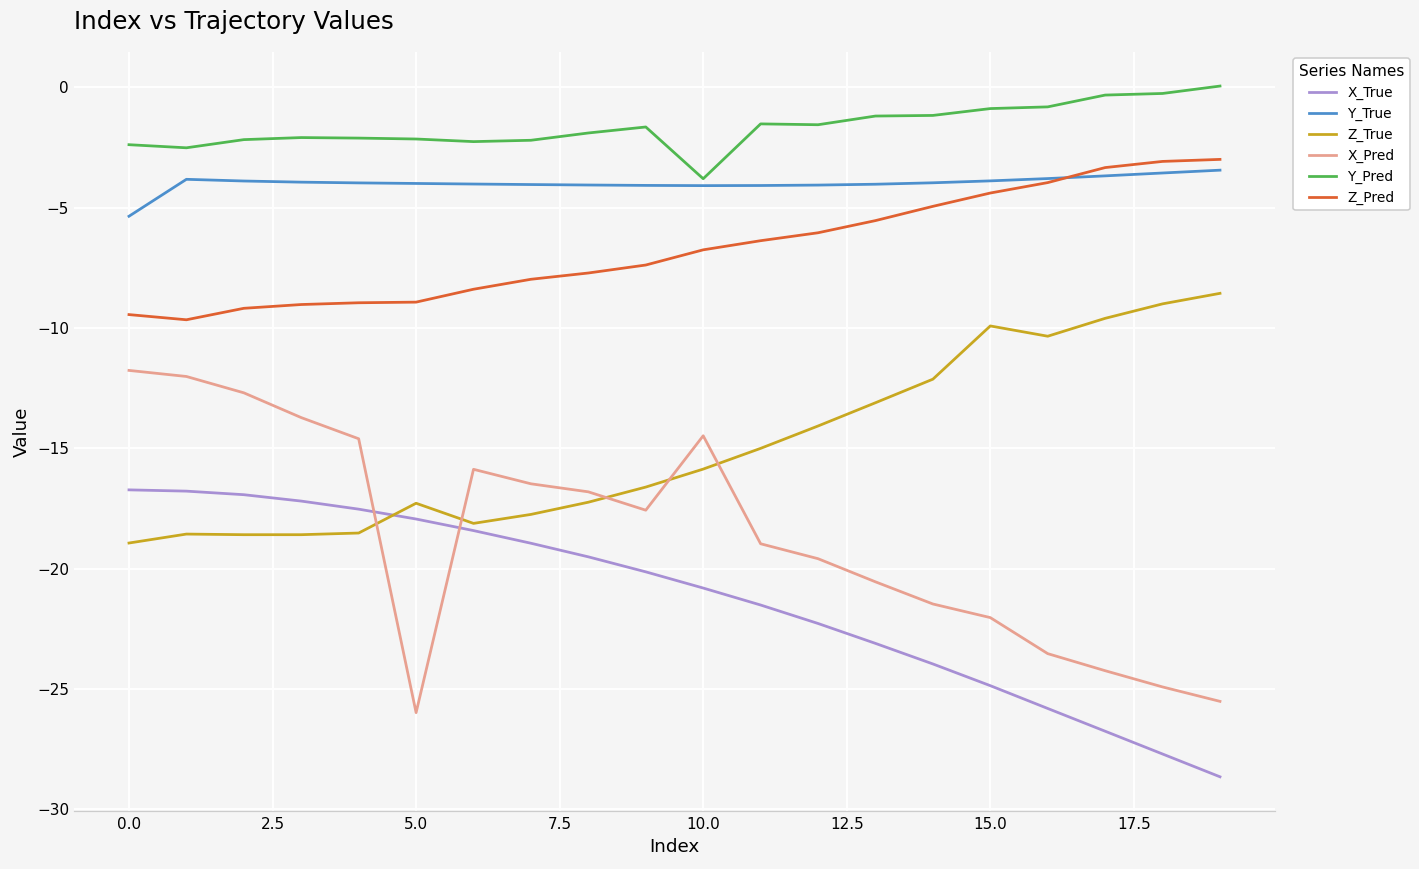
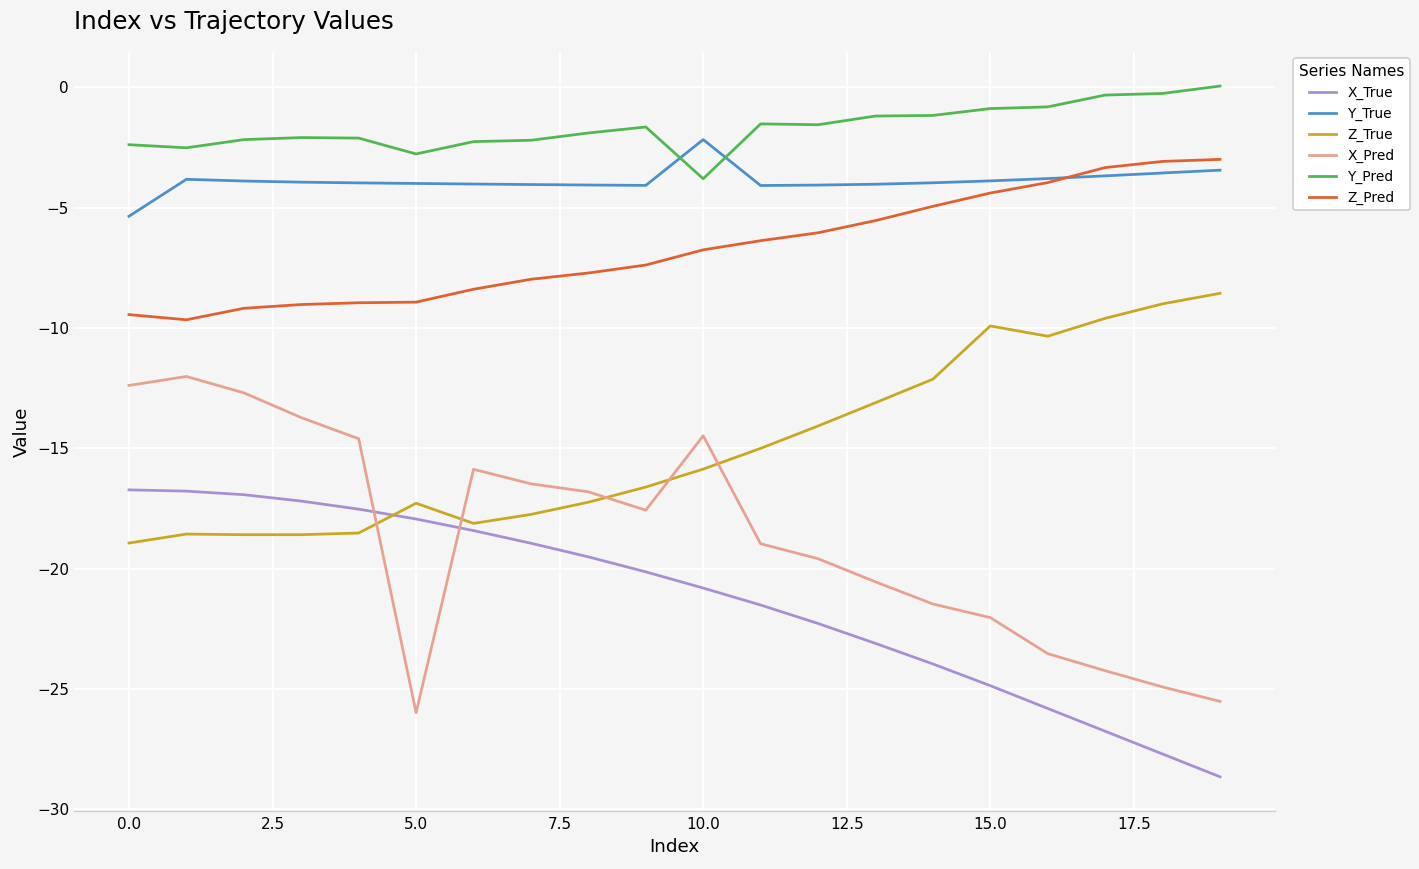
  {
    "X_True": {
      "0.0": -16.7,
      "5.0": -17.9,
      "10.0": -20.8,
      "15.0": -24.9
    },
    "Y_True": {
      "0.0": -5.4,
      "5.0": -4.0,
-     "10.0": -4.1,
+     "10.0": -2.2,
      "15.0": -3.9
    },
    "Z_True": {
      "0.0": -18.9,
      "5.0": -17.3,
      "10.0": -15.9,
      "15.0": -9.9
    },
    "X_Pred": {
-     "0.0": -11.8,
+     "0.0": -12.4,
      "5.0": -26.0,
      "10.0": -14.5,
      "15.0": -22.0
    },
    "Y_Pred": {
      "0.0": -2.4,
-     "5.0": -2.2,
+     "5.0": -2.8,
      "10.0": -3.8,
      "15.0": -0.9
    },
    "Z_Pred": {
      "0.0": -9.4,
      "5.0": -8.9,
      "10.0": -6.8,
      "15.0": -4.4
    }
  }
